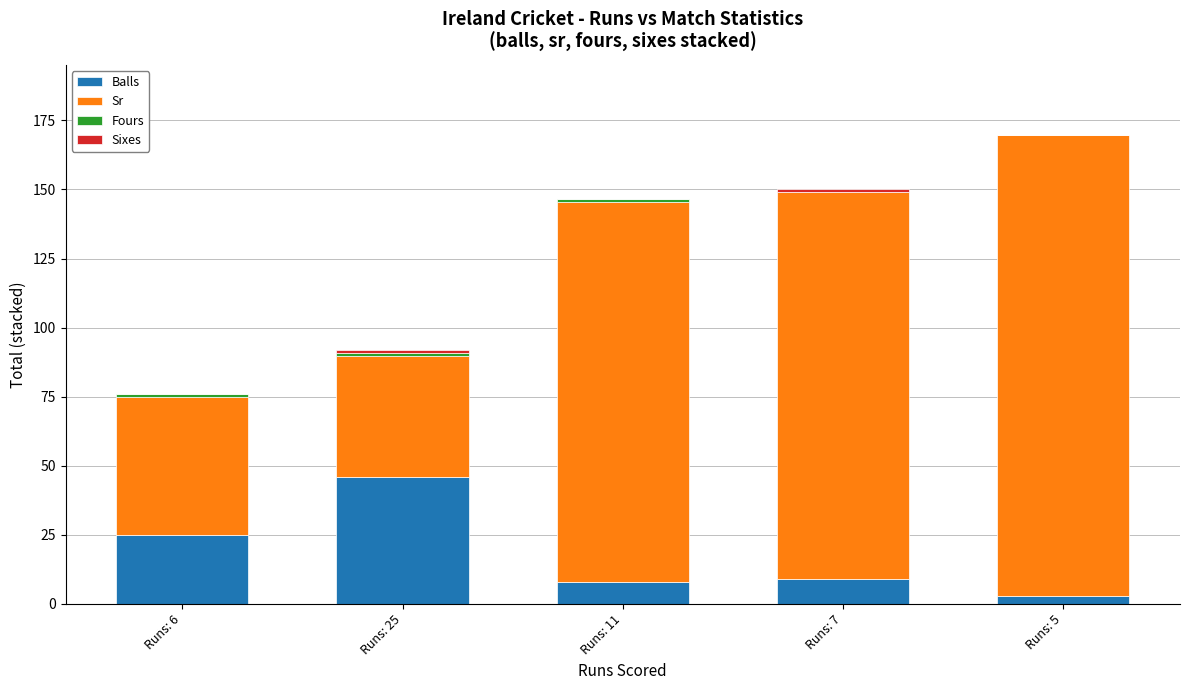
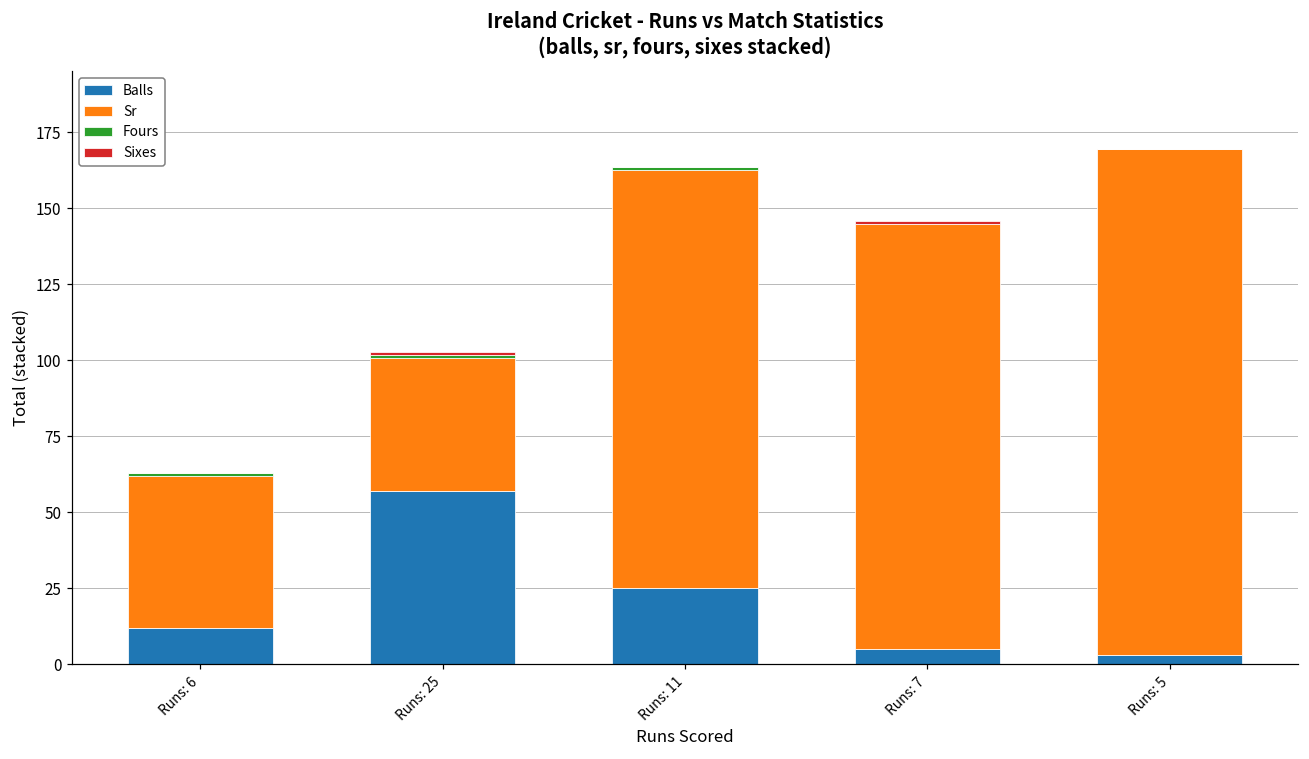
  {
    "Balls": {
-     "Runs: 6": 25,
-     "Runs: 25": 46,
-     "Runs: 11": 8,
-     "Runs: 7": 9,
+     "Runs: 6": 12,
+     "Runs: 25": 57,
+     "Runs: 11": 25,
+     "Runs: 7": 5,
      "Runs: 5": 3
    },
    "Sr": {
      "Runs: 6": 50,
      "Runs: 25": 44,
      "Runs: 11": 138,
      "Runs: 7": 140,
      "Runs: 5": 167
    },
    "Fours": {
      "Runs: 6": 1,
      "Runs: 25": 1,
      "Runs: 11": 1,
      "Runs: 7": 0,
      "Runs: 5": 0
    },
    "Sixes": {
      "Runs: 6": 0,
      "Runs: 25": 1,
      "Runs: 11": 0,
      "Runs: 7": 1,
      "Runs: 5": 0
    }
  }
